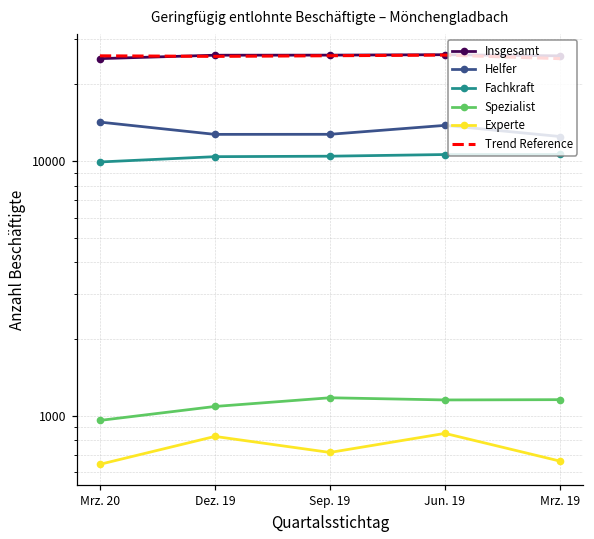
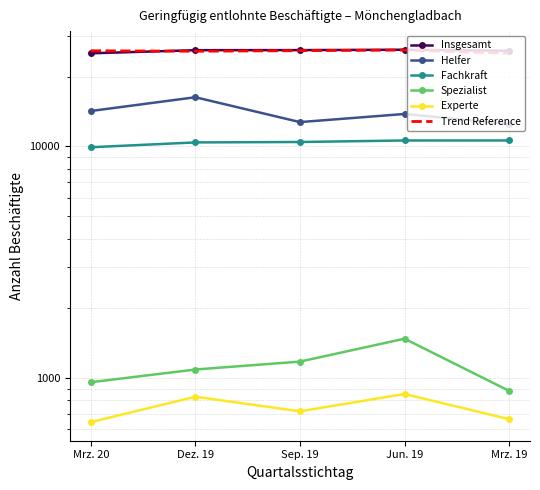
  {
    "Helfer": {
      "Mrz. 20": 14000,
-     "Dez. 19": 13000,
+     "Dez. 19": 16000,
      "Sep. 19": 13000,
      "Jun. 19": 14000
    },
    "Fachkraft": {
      "Mrz. 20": 9900,
      "Dez. 19": 10000,
      "Sep. 19": 10000,
      "Jun. 19": 11000,
      "Mrz. 19": 11000
    },
    "Spezialist": {
      "Mrz. 20": 960,
      "Dez. 19": 1100,
      "Sep. 19": 1200,
-     "Jun. 19": 1200,
-     "Mrz. 19": 1200
+     "Jun. 19": 1500,
+     "Mrz. 19": 880
    },
    "Experte": {
      "Mrz. 20": 650,
      "Dez. 19": 830,
      "Sep. 19": 720,
      "Jun. 19": 850,
      "Mrz. 19": 660
    }
  }
